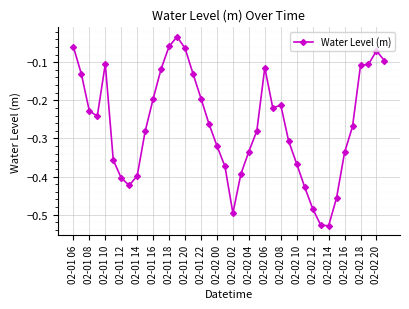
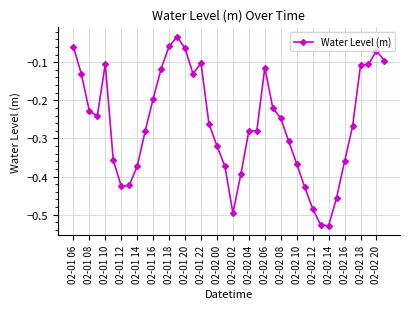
  {
    "02-01 06": -0.06,
    "02-01 08": -0.23,
    "02-01 10": -0.10,
-   "02-01 12": -0.40,
-   "02-01 14": -0.40,
+   "02-01 12": -0.43,
+   "02-01 14": -0.37,
    "02-01 16": -0.20,
    "02-01 18": -0.06,
    "02-01 20": -0.06,
-   "02-01 22": -0.20,
+   "02-01 22": -0.10,
    "02-02 00": -0.32,
    "02-02 02": -0.50,
-   "02-02 04": -0.33,
+   "02-02 04": -0.28,
    "02-02 06": -0.11,
-   "02-02 08": -0.21,
+   "02-02 08": -0.25,
    "02-02 10": -0.37,
    "02-02 12": -0.48,
    "02-02 14": -0.53,
-   "02-02 16": -0.34,
+   "02-02 16": -0.36,
    "02-02 18": -0.11
  }
